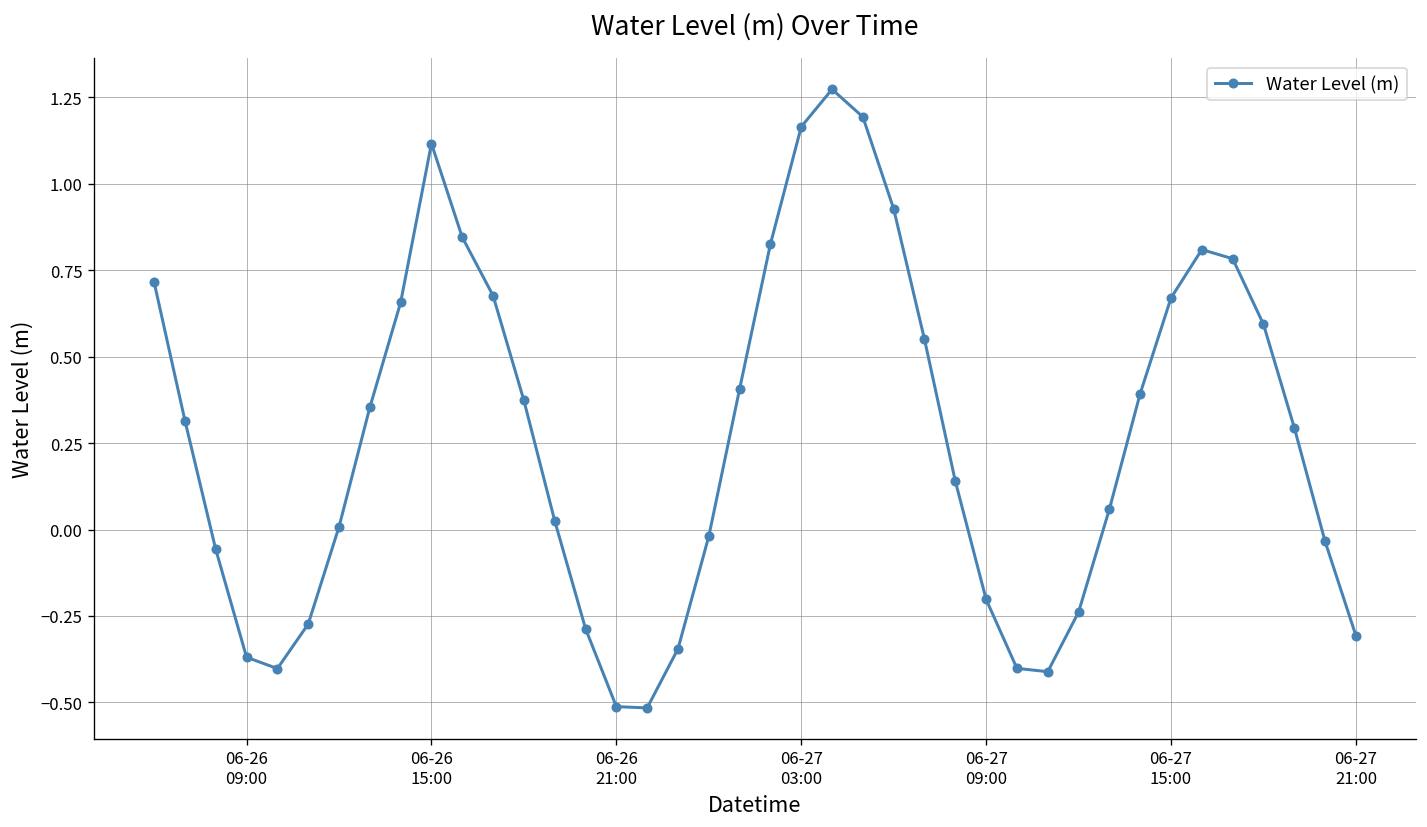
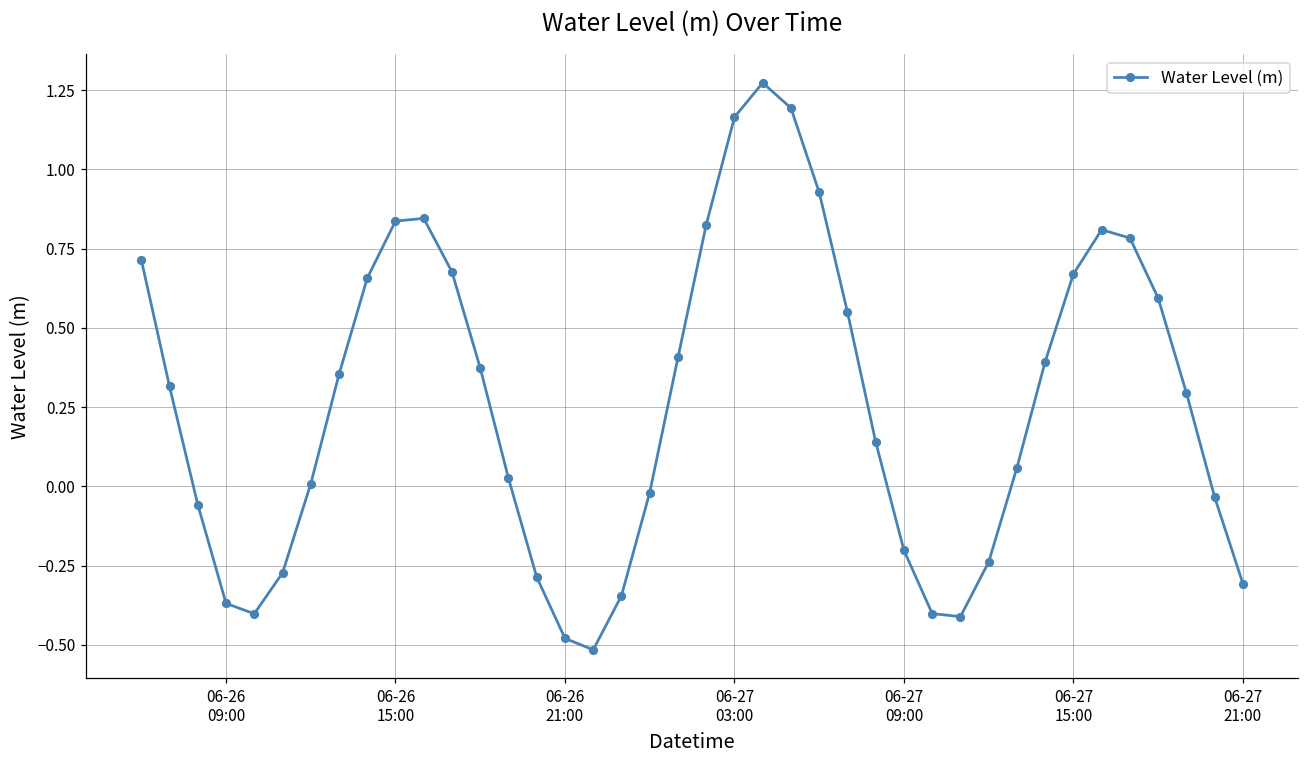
  {
    "06-26 09:00": -0.37,
-   "06-26 15:00": 1.12,
-   "06-26 21:00": -0.51,
+   "06-26 15:00": 0.84,
+   "06-26 21:00": -0.48,
    "06-27 03:00": 1.17,
    "06-27 09:00": -0.20,
    "06-27 15:00": 0.67,
    "06-27 21:00": -0.31
  }
